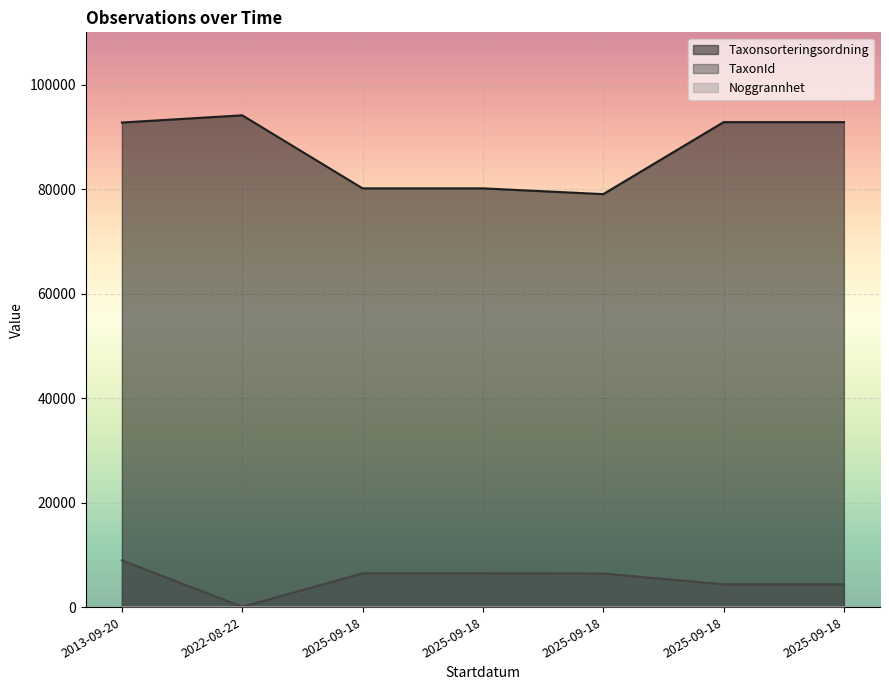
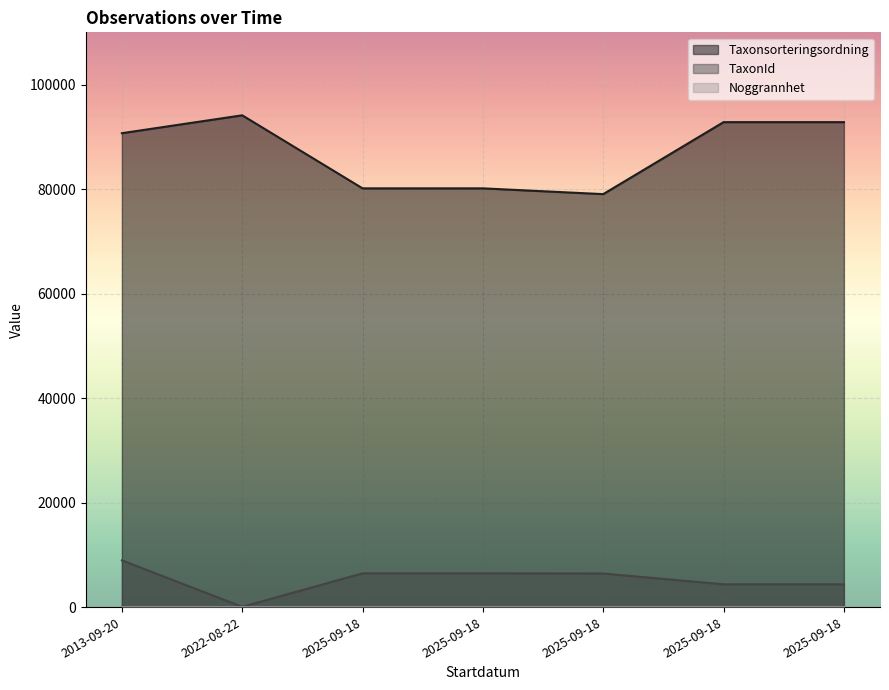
  {
    "Taxonsorteringsordning": {
-     "2013-09-20": 93000,
+     "2013-09-20": 91000,
      "2022-08-22": 94000
    },
    "TaxonId": {
      "2013-09-20": 9000
    },
    "Noggrannhet": {
      "2013-09-20": 0
    }
  }
